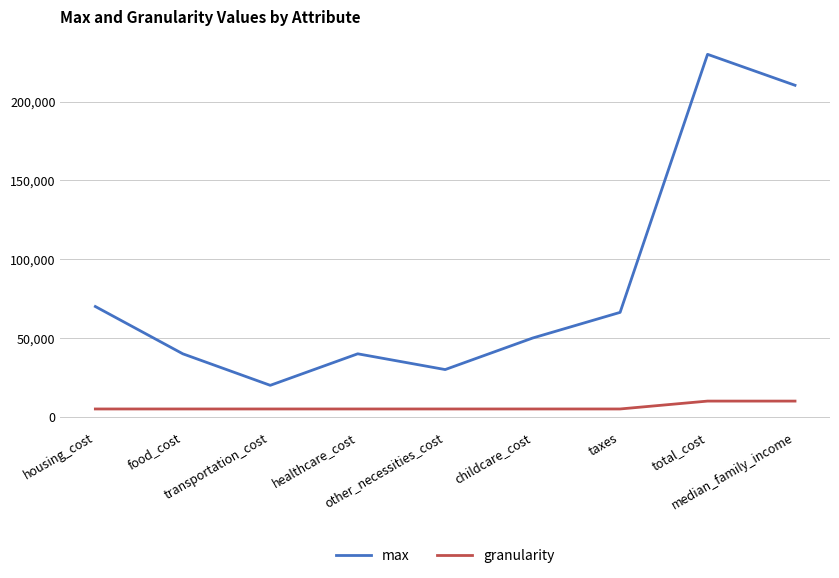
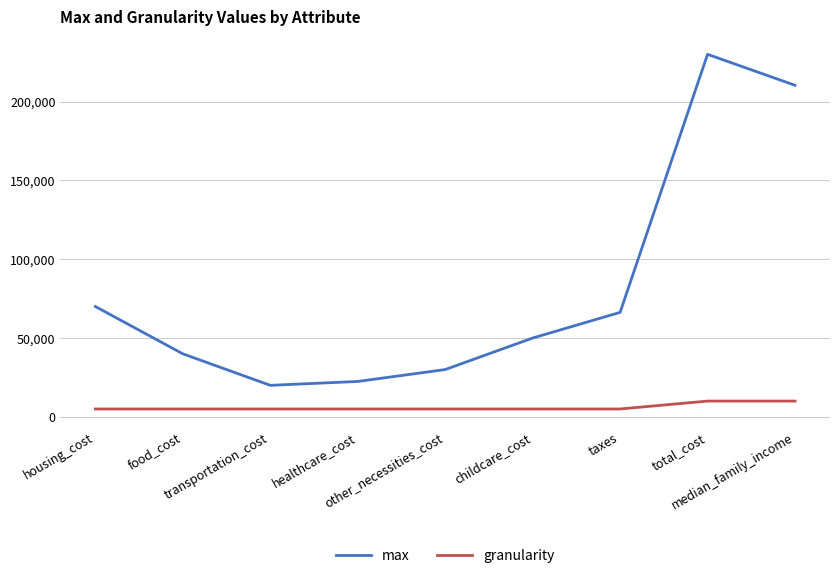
  {
    "max": {
      "housing_cost": "70,000",
      "food_cost": "40,000",
      "transportation_cost": "20,000",
-     "healthcare_cost": "40,000",
+     "healthcare_cost": "22,000",
      "other_necessities_cost": "30,000",
      "childcare_cost": "50,000",
      "taxes": "66,000",
      "total_cost": "230,000",
      "median_family_income": "210,000"
    },
    "granularity": {
      "housing_cost": "5,000",
      "food_cost": "5,000",
      "transportation_cost": "5,000",
      "healthcare_cost": "5,000",
      "other_necessities_cost": "5,000",
      "childcare_cost": "5,000",
      "taxes": "5,000",
      "total_cost": "10,000",
      "median_family_income": "10,000"
    }
  }
